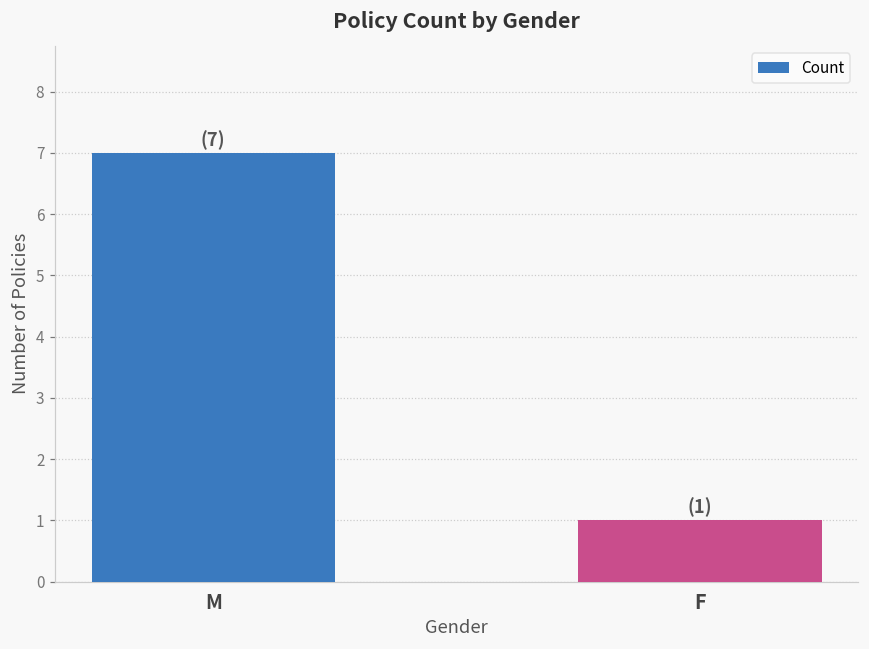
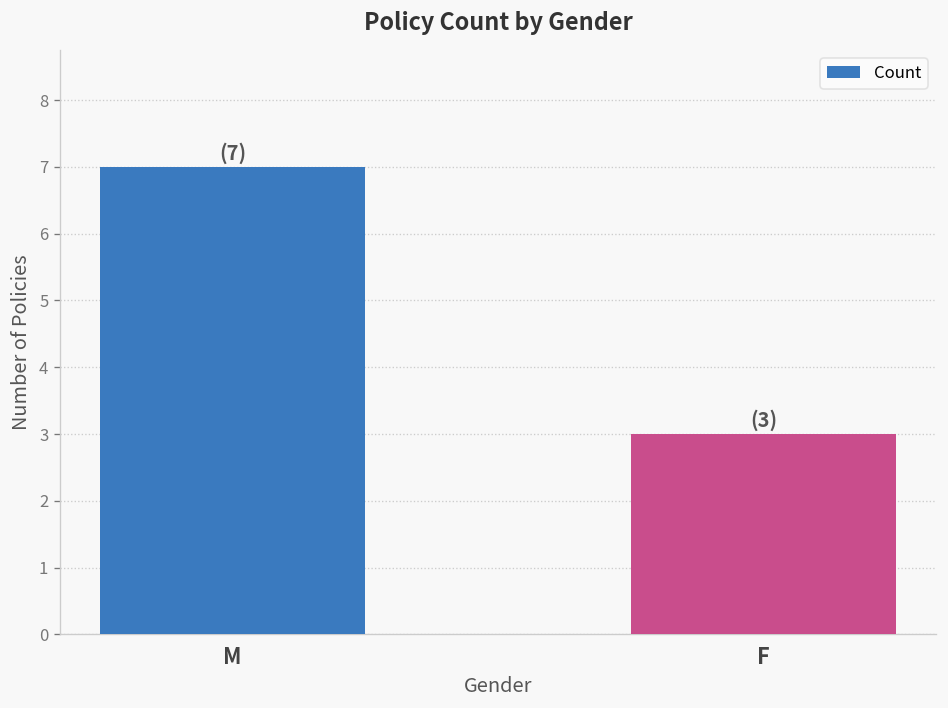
  {
    "M": "(7)",
-   "F": "(1)"
+   "F": "(3)"
  }
